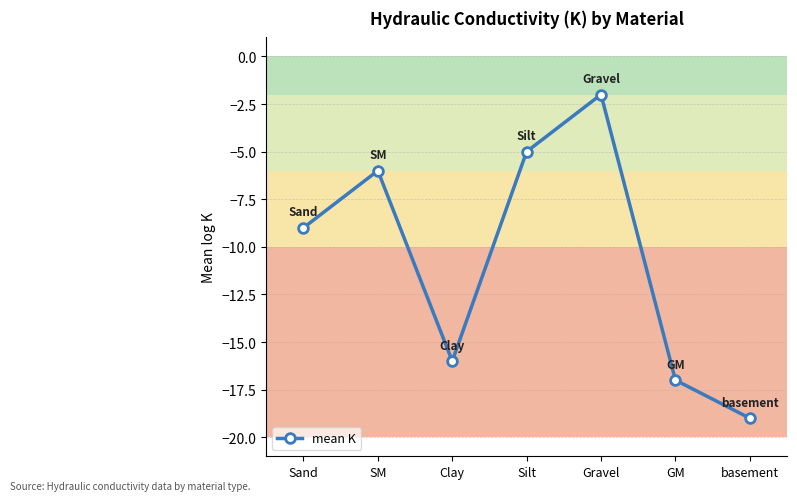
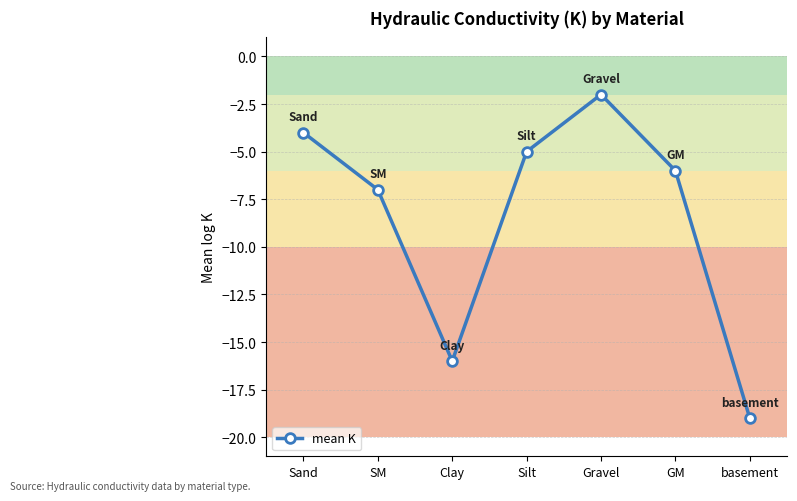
  {
-   "Sand": -9,
-   "SM": -6,
+   "Sand": -4,
+   "SM": -7,
    "Clay": -16,
    "Silt": -5,
    "Gravel": -2,
-   "GM": -17,
+   "GM": -6,
    "basement": -19
  }
